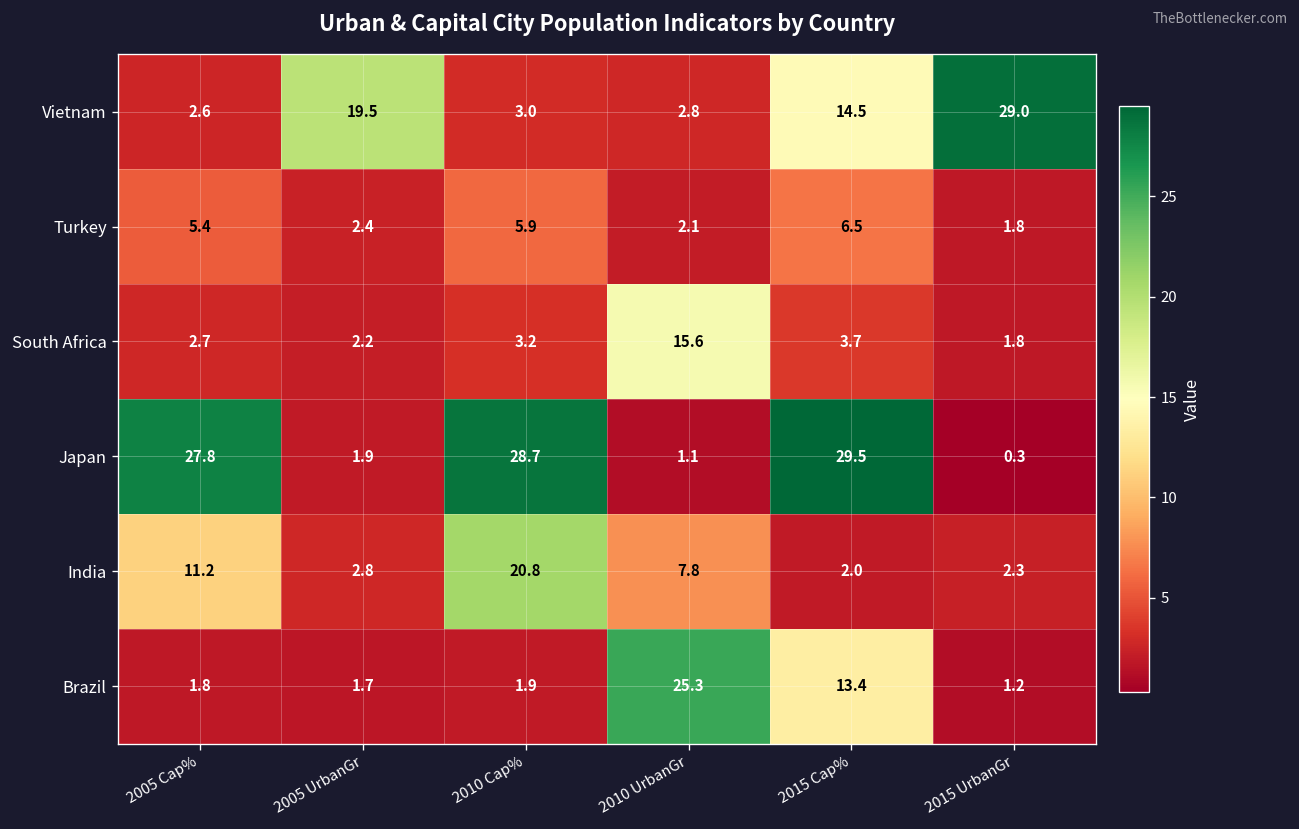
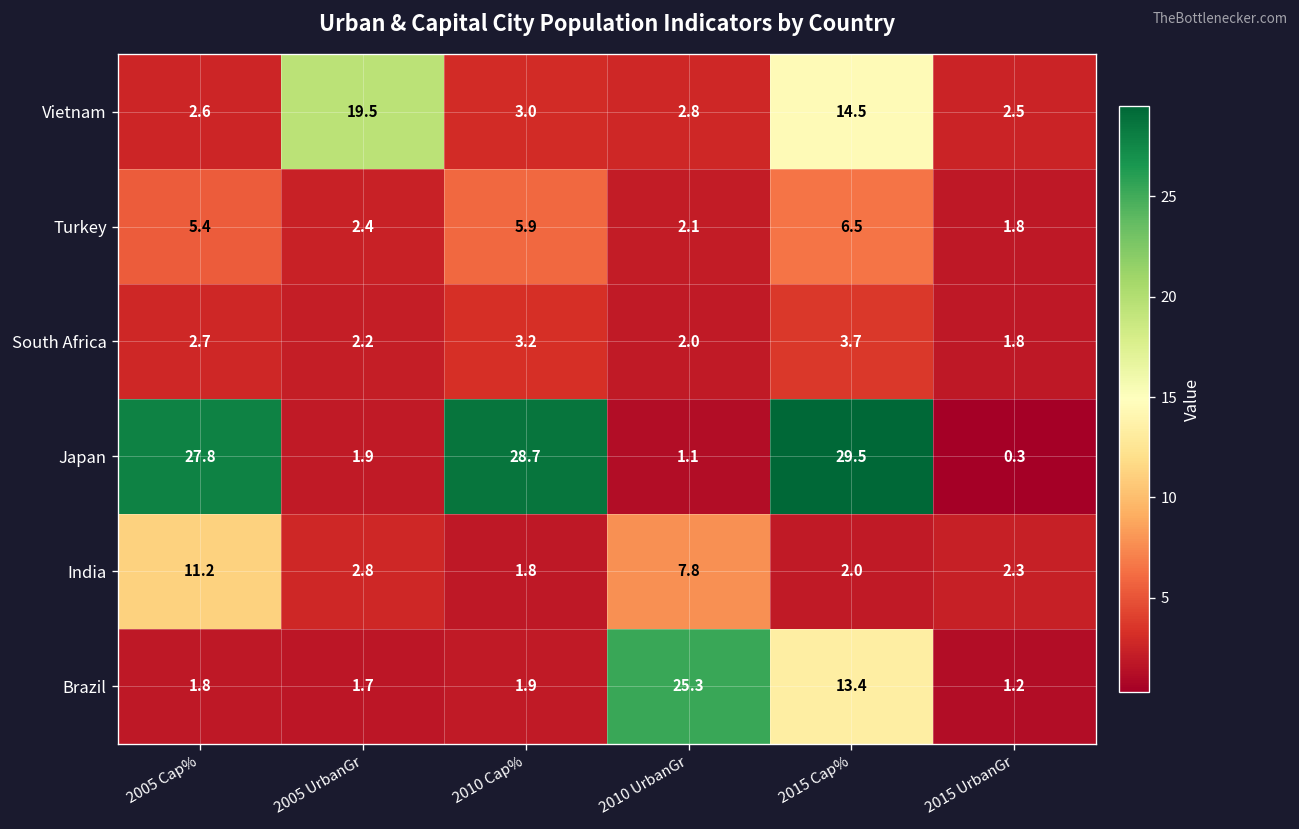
  {
    "Vietnam": {
      "2005 Cap%": 2.6,
      "2005 UrbanGr": 19.5,
      "2010 Cap%": 3.0,
      "2010 UrbanGr": 2.8,
      "2015 Cap%": 14.5,
-     "2015 UrbanGr": 29.0
+     "2015 UrbanGr": 2.5
    },
    "Turkey": {
      "2005 Cap%": 5.4,
      "2005 UrbanGr": 2.4,
      "2010 Cap%": 5.9,
      "2010 UrbanGr": 2.1,
      "2015 Cap%": 6.5,
      "2015 UrbanGr": 1.8
    },
    "South Africa": {
      "2005 Cap%": 2.7,
      "2005 UrbanGr": 2.2,
      "2010 Cap%": 3.2,
-     "2010 UrbanGr": 15.6,
+     "2010 UrbanGr": 2.0,
      "2015 Cap%": 3.7,
      "2015 UrbanGr": 1.8
    },
    "Japan": {
      "2005 Cap%": 27.8,
      "2005 UrbanGr": 1.9,
      "2010 Cap%": 28.7,
      "2010 UrbanGr": 1.1,
      "2015 Cap%": 29.5,
      "2015 UrbanGr": 0.3
    },
    "India": {
      "2005 Cap%": 11.2,
      "2005 UrbanGr": 2.8,
-     "2010 Cap%": 20.8,
+     "2010 Cap%": 1.8,
      "2010 UrbanGr": 7.8,
      "2015 Cap%": 2.0,
      "2015 UrbanGr": 2.3
    },
    "Brazil": {
      "2005 Cap%": 1.8,
      "2005 UrbanGr": 1.7,
      "2010 Cap%": 1.9,
      "2010 UrbanGr": 25.3,
      "2015 Cap%": 13.4,
      "2015 UrbanGr": 1.2
    }
  }
